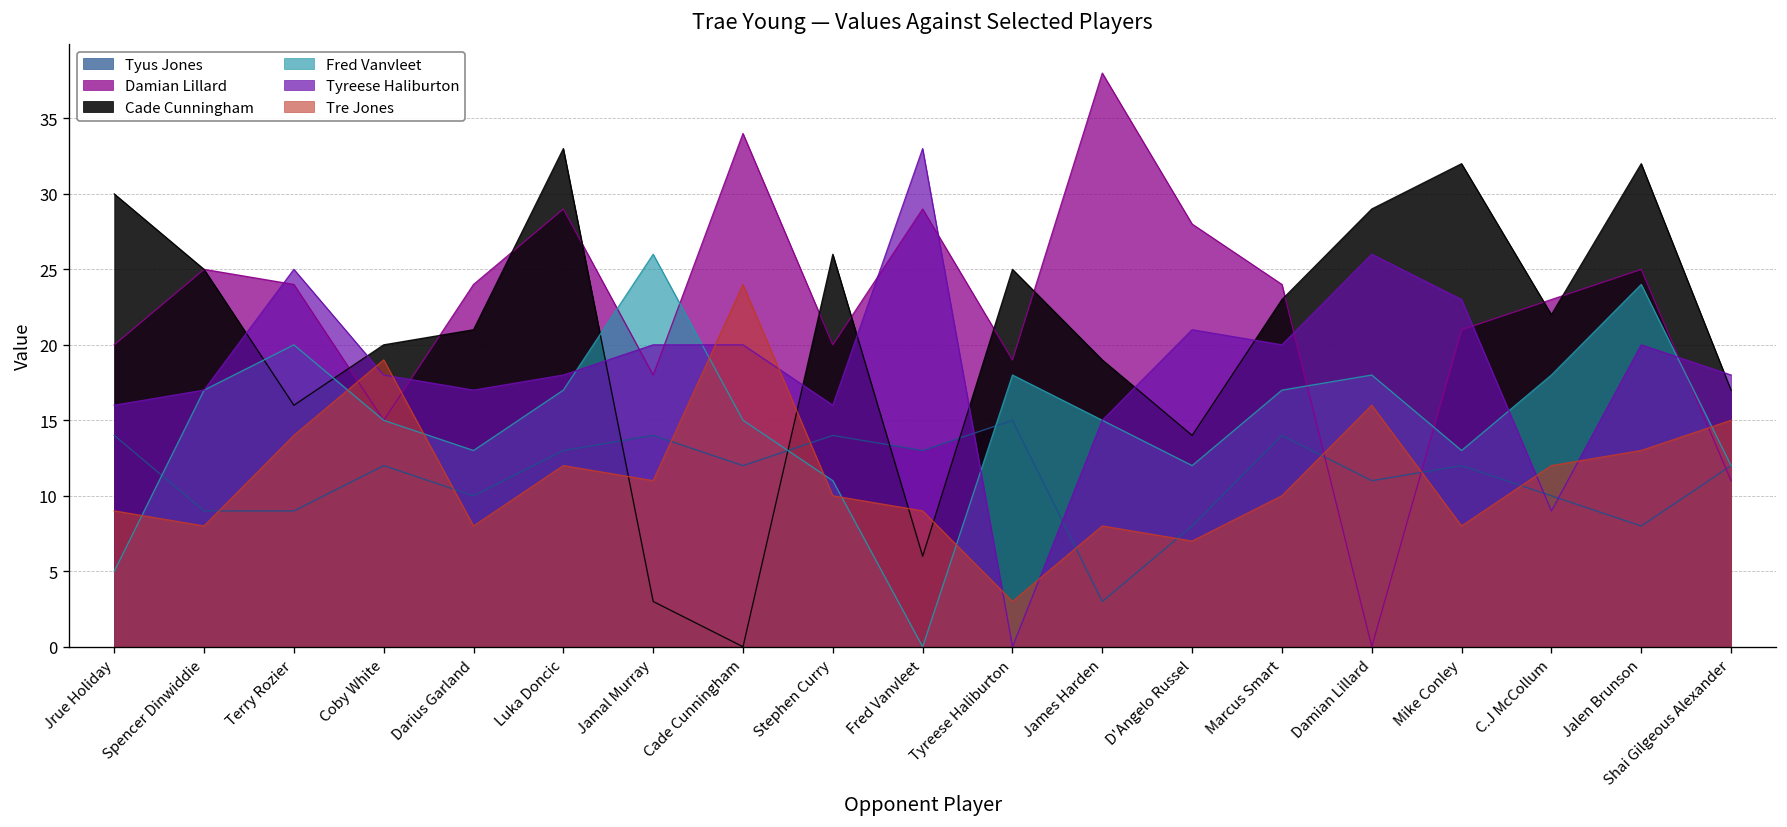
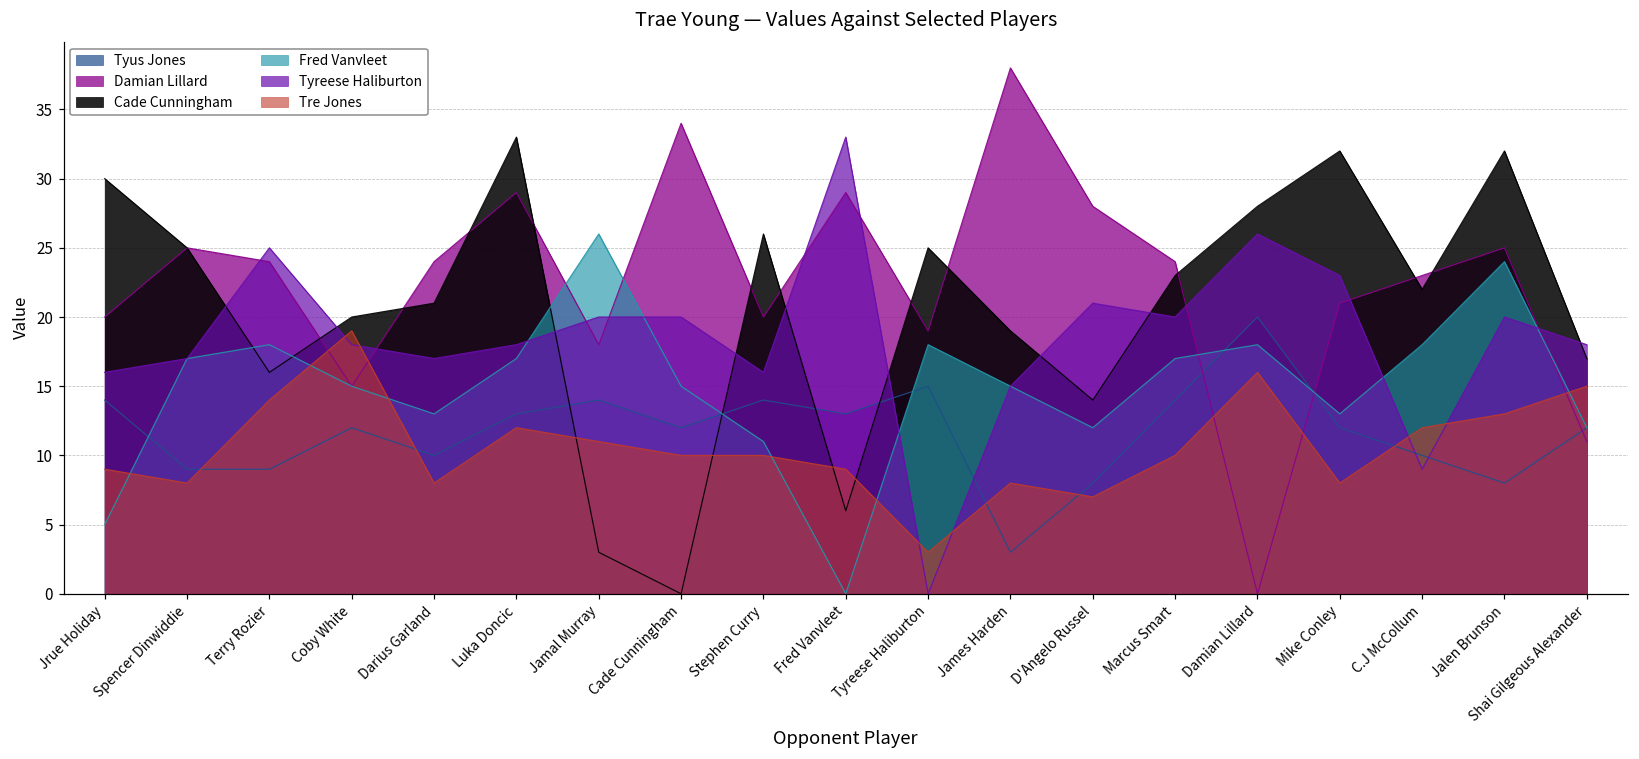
  {
    "Tyus Jones": {
      "Jrue Holiday": 14,
      "Spencer Dinwiddie": 9,
      "Terry Rozier": 9,
      "Coby White": 12,
      "Darius Garland": 10,
      "Luka Doncic": 13,
      "Jamal Murray": 14,
      "Cade Cunningham": 12,
      "Stephen Curry": 14,
      "Fred Vanvleet": 13,
      "Tyreese Haliburton": 15,
      "James Harden": 3,
      "D'Angelo Russel": 8,
      "Marcus Smart": 14,
-     "Damian Lillard": 11,
+     "Damian Lillard": 20,
      "Mike Conley": 12,
      "C.J McCollum": 10,
      "Jalen Brunson": 8
    },
    "Cade Cunningham": {
      "Jrue Holiday": 30,
      "Terry Rozier": 16,
      "Coby White": 20,
      "Darius Garland": 21,
      "Luka Doncic": 33,
      "Jamal Murray": 3,
      "Cade Cunningham": 0,
      "Stephen Curry": 26,
      "Fred Vanvleet": 6,
      "Tyreese Haliburton": 25,
      "James Harden": 19,
      "D'Angelo Russel": 14,
      "Marcus Smart": 23,
-     "Damian Lillard": 29,
+     "Damian Lillard": 28,
      "Mike Conley": 32,
      "C.J McCollum": 22,
      "Jalen Brunson": 32,
      "Shai Gilgeous Alexander": 17
    },
    "Fred Vanvleet": {
      "Jrue Holiday": 5,
-     "Terry Rozier": 20,
+     "Terry Rozier": 18,
      "Darius Garland": 13,
      "Luka Doncic": 17,
      "Jamal Murray": 26,
      "Cade Cunningham": 15,
      "Stephen Curry": 11,
      "Fred Vanvleet": 0,
      "Tyreese Haliburton": 18,
      "D'Angelo Russel": 12,
      "Marcus Smart": 17,
      "Damian Lillard": 18,
      "Mike Conley": 13,
      "C.J McCollum": 18,
      "Jalen Brunson": 24
    },
    "Tre Jones": {
      "Jrue Holiday": 9,
      "Spencer Dinwiddie": 8,
      "Terry Rozier": 14,
      "Coby White": 19,
      "Darius Garland": 8,
      "Luka Doncic": 12,
      "Jamal Murray": 11,
-     "Cade Cunningham": 24,
+     "Cade Cunningham": 10,
      "Stephen Curry": 10,
      "Fred Vanvleet": 9,
      "Tyreese Haliburton": 3,
      "James Harden": 8,
      "D'Angelo Russel": 7,
      "Marcus Smart": 10,
      "Damian Lillard": 16,
      "Mike Conley": 8,
      "C.J McCollum": 12,
      "Jalen Brunson": 13,
      "Shai Gilgeous Alexander": 15
    }
  }
